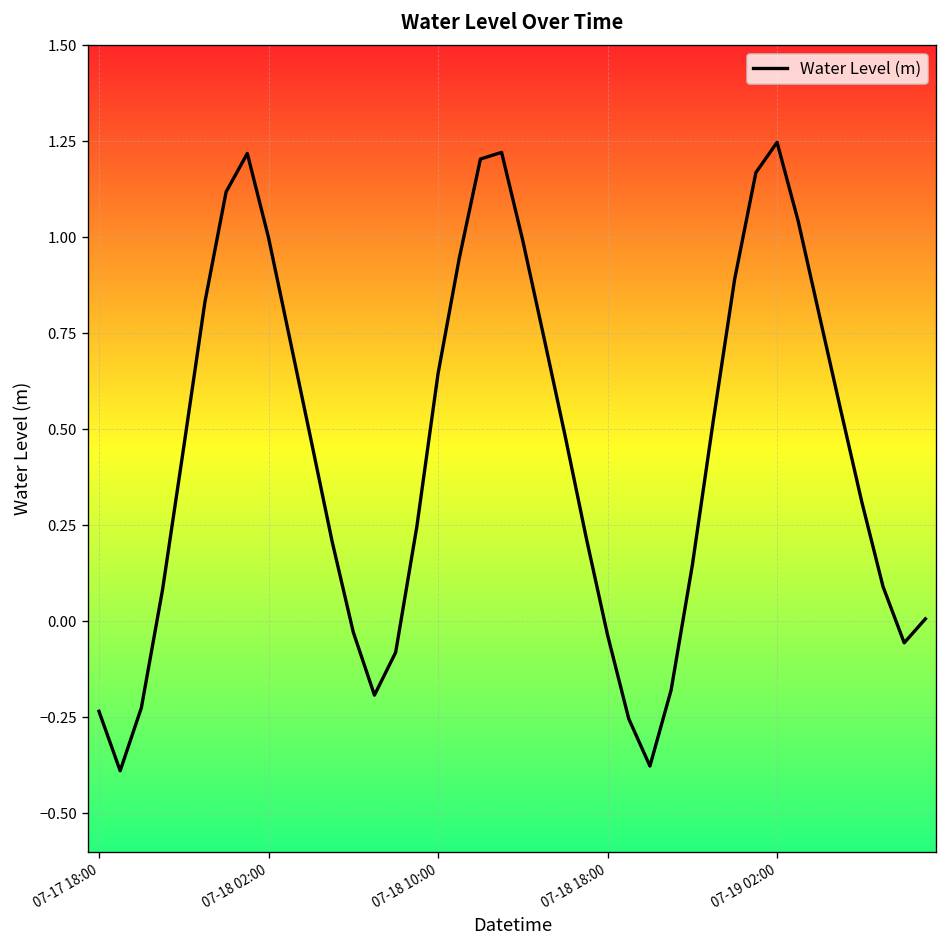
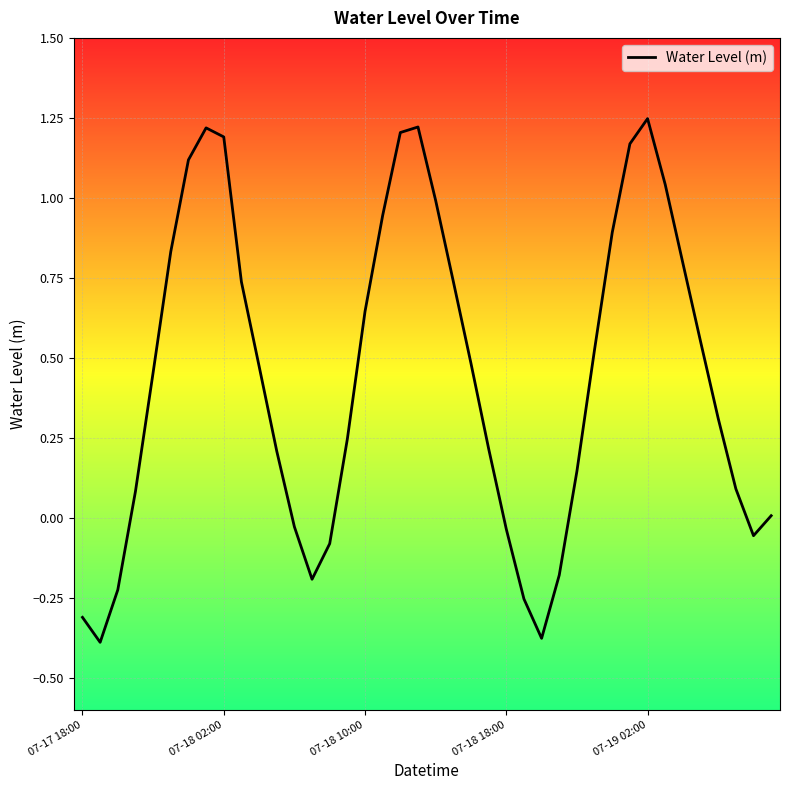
  {
-   "07-17 18:00": -0.23,
-   "07-18 02:00": 1.00,
+   "07-17 18:00": -0.31,
+   "07-18 02:00": 1.19,
    "07-18 10:00": 0.64,
    "07-18 18:00": -0.04,
    "07-19 02:00": 1.25
  }
